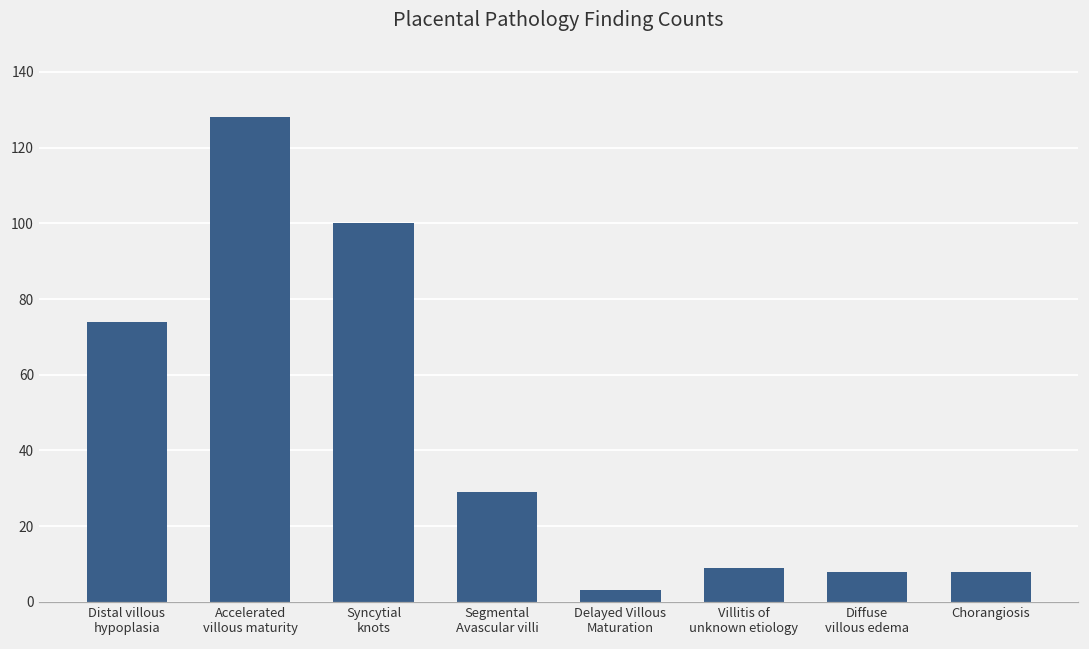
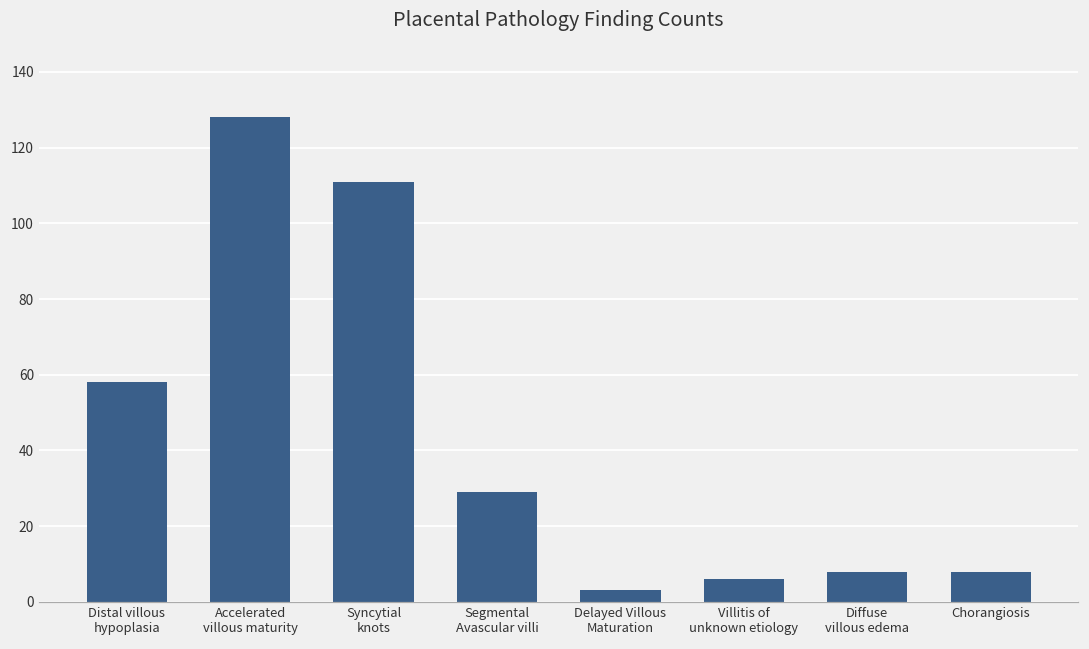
  {
-   "Distal villous hypoplasia": 74,
+   "Distal villous hypoplasia": 58,
    "Accelerated villous maturity": 128,
-   "Syncytial knots": 100,
+   "Syncytial knots": 111,
    "Segmental Avascular villi": 29,
    "Delayed Villous Maturation": 3,
-   "Villitis of unknown etiology": 9,
+   "Villitis of unknown etiology": 6,
    "Diffuse villous edema": 8,
    "Chorangiosis": 8
  }
